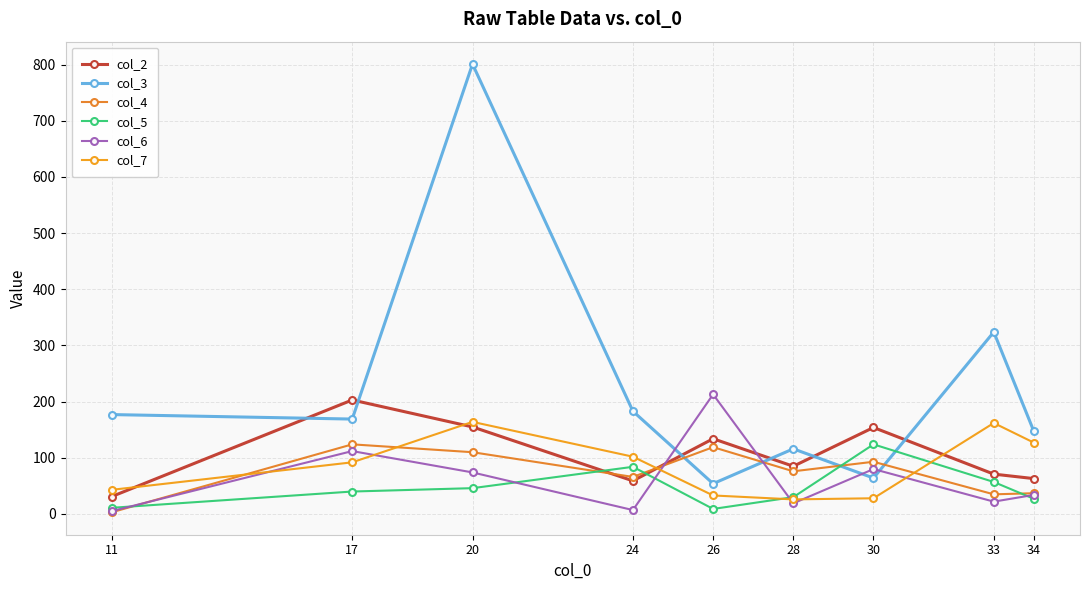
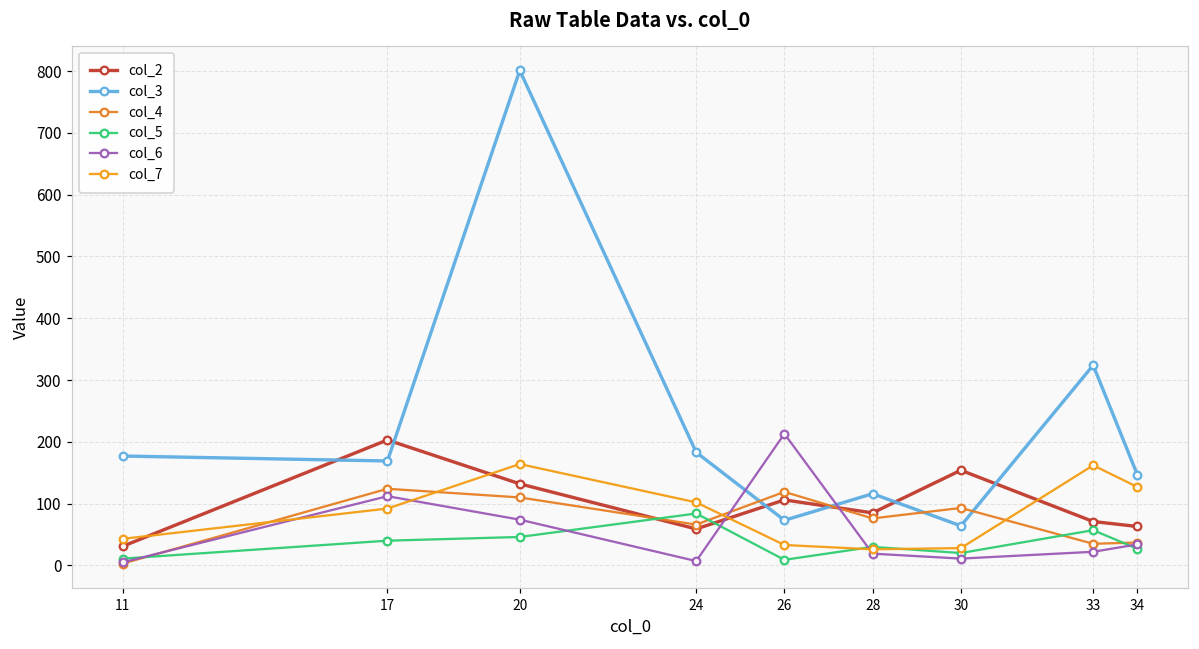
  {
    "col_2": {
      "11": 30,
      "17": 200,
-     "20": 160,
+     "20": 130,
      "24": 60,
-     "26": 130,
+     "26": 110,
      "28": 90,
      "30": 150,
      "33": 70,
      "34": 60
    },
    "col_3": {
      "11": 180,
      "17": 170,
      "20": 800,
      "24": 180,
-     "26": 50,
+     "26": 70,
      "28": 120,
      "30": 60,
      "33": 320,
      "34": 150
    },
    "col_5": {
      "11": 10,
      "17": 40,
      "20": 50,
      "24": 80,
      "26": 10,
-     "30": 120,
+     "30": 20,
      "33": 60,
      "34": 30
    },
    "col_6": {
      "17": 110,
      "20": 70,
      "24": 10,
      "26": 210,
      "28": 20,
-     "30": 80,
+     "30": 10,
      "33": 20
    }
  }
